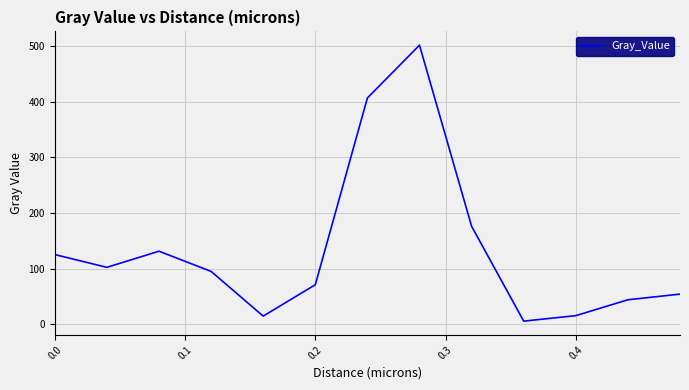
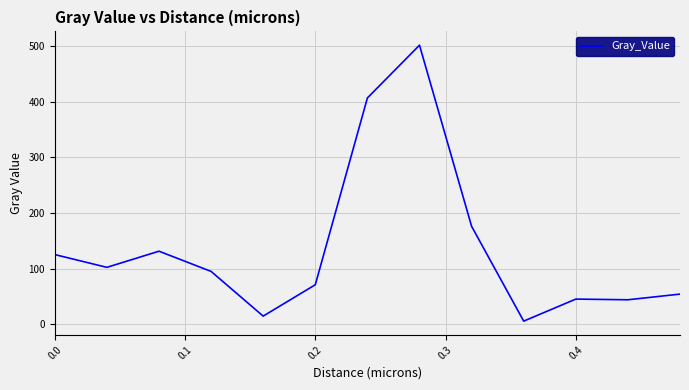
  {
    "0.0": 130,
    "0.2": 70,
-   "0.4": 20
+   "0.4": 50
  }
